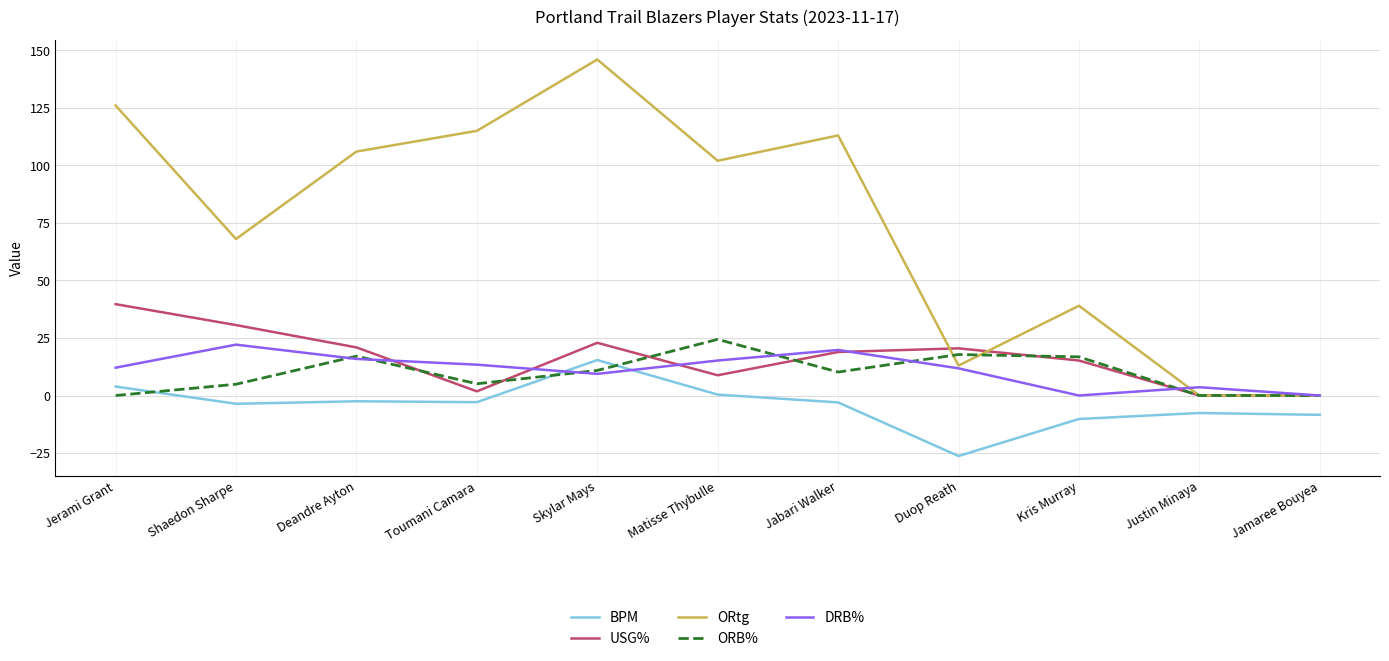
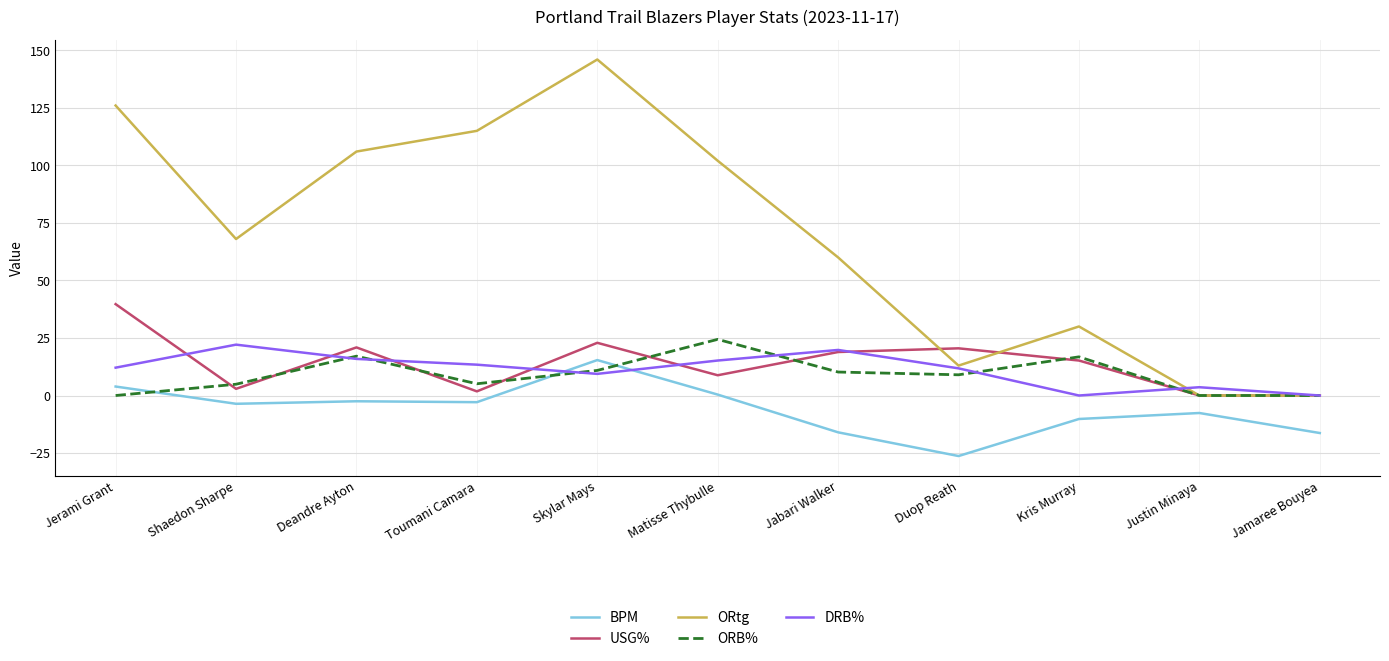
  {
    "BPM": {
      "Jerami Grant": 4,
      "Shaedon Sharpe": -4,
      "Deandre Ayton": -3,
      "Toumani Camara": -3,
      "Skylar Mays": 15,
      "Matisse Thybulle": 0,
-     "Jabari Walker": -3,
+     "Jabari Walker": -16,
      "Duop Reath": -26,
      "Kris Murray": -10,
      "Justin Minaya": -8,
-     "Jamaree Bouyea": -8
+     "Jamaree Bouyea": -16
    },
    "USG%": {
      "Jerami Grant": 40,
-     "Shaedon Sharpe": 31,
+     "Shaedon Sharpe": 3,
      "Deandre Ayton": 21,
      "Toumani Camara": 2,
      "Skylar Mays": 23,
      "Matisse Thybulle": 9,
      "Duop Reath": 21,
      "Kris Murray": 15
    },
    "ORtg": {
      "Jerami Grant": 126,
      "Shaedon Sharpe": 68,
      "Deandre Ayton": 106,
      "Toumani Camara": 115,
      "Skylar Mays": 146,
      "Matisse Thybulle": 102,
-     "Jabari Walker": 113,
+     "Jabari Walker": 60,
      "Duop Reath": 13,
-     "Kris Murray": 39
+     "Kris Murray": 30
    },
    "ORB%": {
      "Jerami Grant": 0,
      "Shaedon Sharpe": 5,
      "Deandre Ayton": 17,
      "Toumani Camara": 5,
      "Skylar Mays": 11,
      "Matisse Thybulle": 24,
      "Jabari Walker": 10,
-     "Duop Reath": 18,
+     "Duop Reath": 9,
      "Kris Murray": 17
    },
    "DRB%": {
      "Jerami Grant": 12,
      "Shaedon Sharpe": 22,
      "Deandre Ayton": 16,
      "Toumani Camara": 13,
      "Skylar Mays": 9,
      "Matisse Thybulle": 15,
      "Duop Reath": 12,
      "Kris Murray": 0,
      "Justin Minaya": 4
    }
  }
